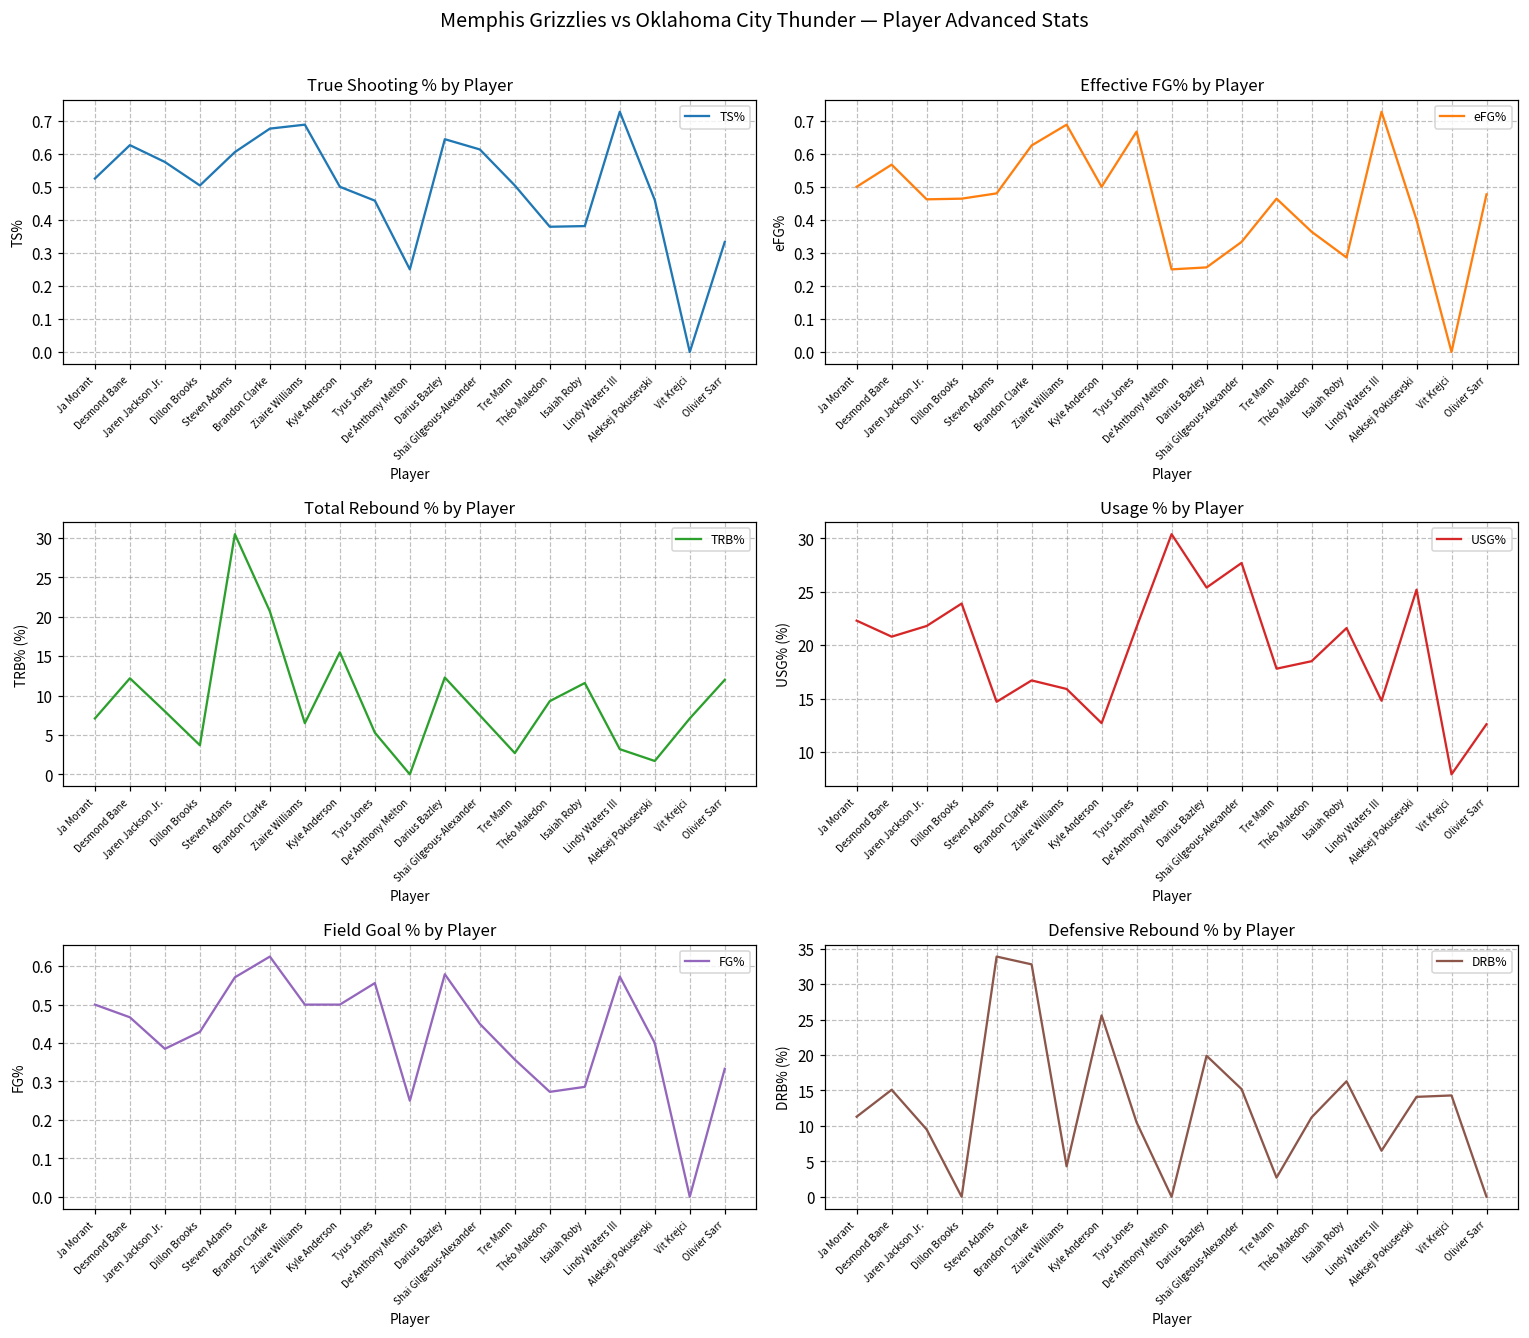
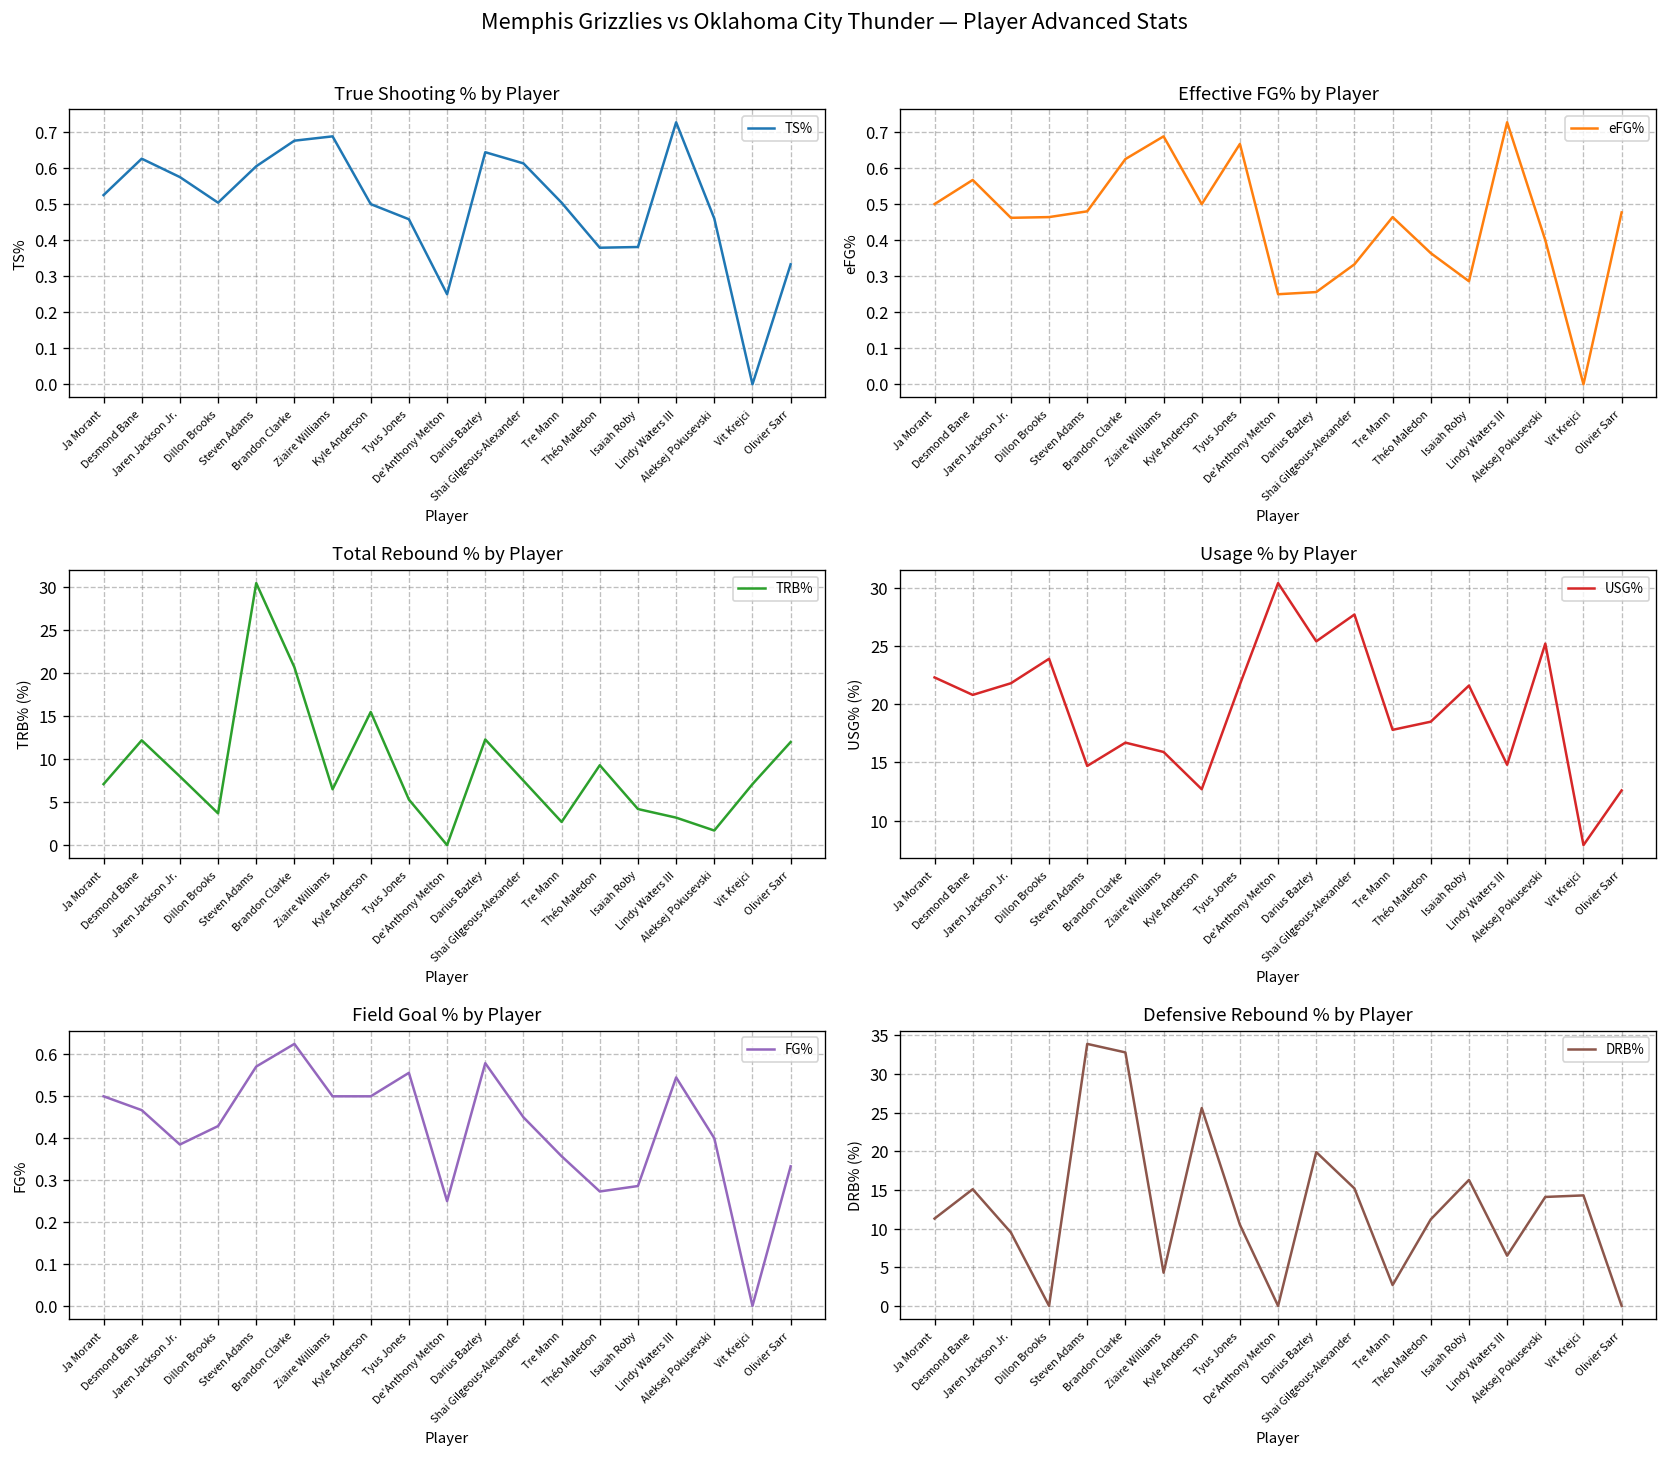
  {
    "True Shooting % by Player": {
      "Ja Morant": 0.53,
      "Desmond Bane": 0.63,
      "Jaren Jackson Jr.": 0.58,
      "Dillon Brooks": 0.50,
      "Steven Adams": 0.61,
      "Brandon Clarke": 0.68,
      "Ziaire Williams": 0.69,
      "Kyle Anderson": 0.50,
      "Tyus Jones": 0.46,
      "De'Anthony Melton": 0.25,
      "Darius Bazley": 0.64,
      "Shai Gilgeous-Alexander": 0.61,
      "Tre Mann": 0.50,
      "Théo Maledon": 0.38,
      "Isaiah Roby": 0.38,
      "Lindy Waters III": 0.73,
      "Aleksej Pokusevski": 0.46,
      "Vit Krejci": 0.00,
      "Olivier Sarr": 0.33
    },
    "Effective FG% by Player": {
      "Ja Morant": 0.50,
      "Desmond Bane": 0.57,
      "Jaren Jackson Jr.": 0.46,
      "Dillon Brooks": 0.46,
      "Steven Adams": 0.48,
      "Brandon Clarke": 0.63,
      "Ziaire Williams": 0.69,
      "Kyle Anderson": 0.50,
      "Tyus Jones": 0.67,
      "De'Anthony Melton": 0.25,
      "Darius Bazley": 0.26,
      "Shai Gilgeous-Alexander": 0.33,
      "Tre Mann": 0.46,
      "Théo Maledon": 0.36,
      "Isaiah Roby": 0.29,
      "Lindy Waters III": 0.73,
      "Aleksej Pokusevski": 0.40,
      "Vit Krejci": 0.00,
      "Olivier Sarr": 0.48
    },
    "Total Rebound % by Player": {
      "Ja Morant": 7,
      "Desmond Bane": 12,
      "Jaren Jackson Jr.": 8,
      "Dillon Brooks": 4,
      "Steven Adams": 31,
      "Brandon Clarke": 21,
      "Ziaire Williams": 7,
      "Kyle Anderson": 16,
      "Tyus Jones": 5,
      "De'Anthony Melton": 0,
      "Darius Bazley": 12,
      "Shai Gilgeous-Alexander": 8,
      "Tre Mann": 3,
      "Théo Maledon": 9,
-     "Isaiah Roby": 12,
+     "Isaiah Roby": 4,
      "Lindy Waters III": 3,
      "Aleksej Pokusevski": 2,
      "Vit Krejci": 7,
      "Olivier Sarr": 12
    },
    "Usage % by Player": {
      "Ja Morant": 22,
      "Desmond Bane": 21,
      "Jaren Jackson Jr.": 22,
      "Dillon Brooks": 24,
      "Steven Adams": 15,
      "Brandon Clarke": 17,
      "Ziaire Williams": 16,
      "Kyle Anderson": 13,
      "Tyus Jones": 22,
      "De'Anthony Melton": 30,
      "Darius Bazley": 25,
      "Shai Gilgeous-Alexander": 28,
      "Tre Mann": 18,
      "Théo Maledon": 19,
      "Isaiah Roby": 22,
      "Lindy Waters III": 15,
      "Aleksej Pokusevski": 25,
      "Vit Krejci": 8,
      "Olivier Sarr": 13
    },
    "Field Goal % by Player": {
      "Ja Morant": 0.50,
      "Desmond Bane": 0.47,
      "Jaren Jackson Jr.": 0.39,
      "Dillon Brooks": 0.43,
      "Steven Adams": 0.57,
      "Brandon Clarke": 0.63,
      "Ziaire Williams": 0.50,
      "Kyle Anderson": 0.50,
      "Tyus Jones": 0.56,
      "De'Anthony Melton": 0.25,
      "Darius Bazley": 0.58,
      "Shai Gilgeous-Alexander": 0.45,
      "Tre Mann": 0.36,
      "Théo Maledon": 0.27,
      "Isaiah Roby": 0.29,
-     "Lindy Waters III": 0.57,
+     "Lindy Waters III": 0.55,
      "Aleksej Pokusevski": 0.40,
      "Vit Krejci": 0.00,
      "Olivier Sarr": 0.33
    },
    "Defensive Rebound % by Player": {
      "Ja Morant": 11,
      "Desmond Bane": 15,
      "Jaren Jackson Jr.": 10,
      "Dillon Brooks": 0,
      "Steven Adams": 34,
      "Brandon Clarke": 33,
      "Ziaire Williams": 4,
      "Kyle Anderson": 26,
      "Tyus Jones": 11,
      "De'Anthony Melton": 0,
      "Darius Bazley": 20,
      "Shai Gilgeous-Alexander": 15,
      "Tre Mann": 3,
      "Théo Maledon": 11,
      "Isaiah Roby": 16,
      "Lindy Waters III": 7,
      "Aleksej Pokusevski": 14,
      "Vit Krejci": 14,
      "Olivier Sarr": 0
    }
  }
